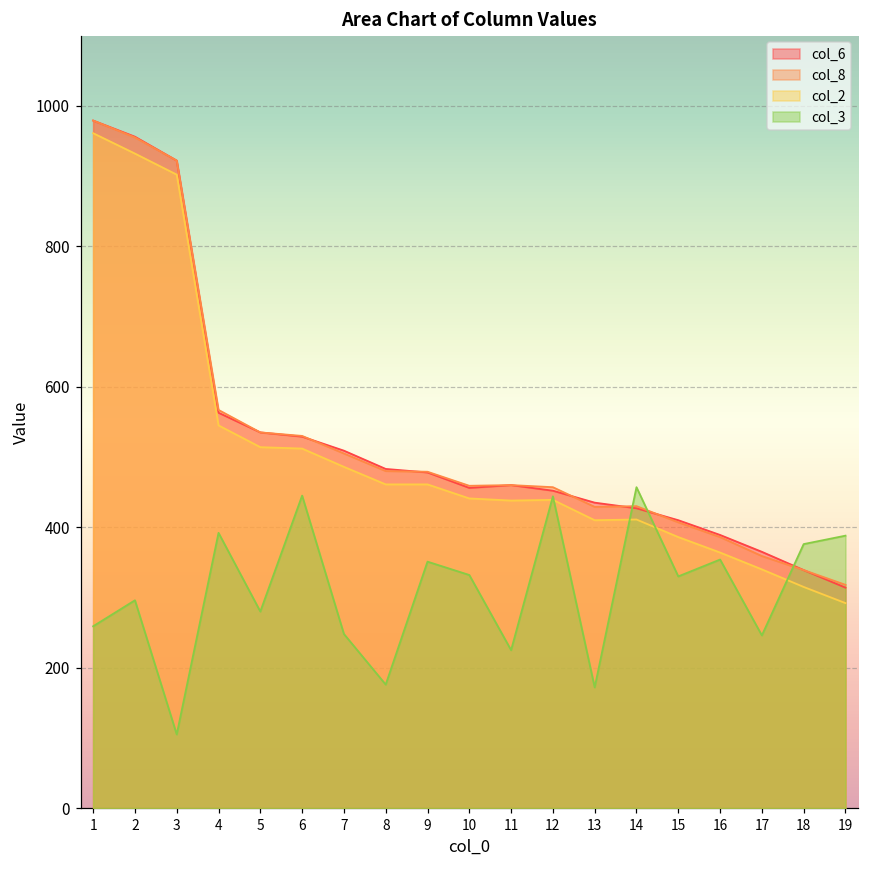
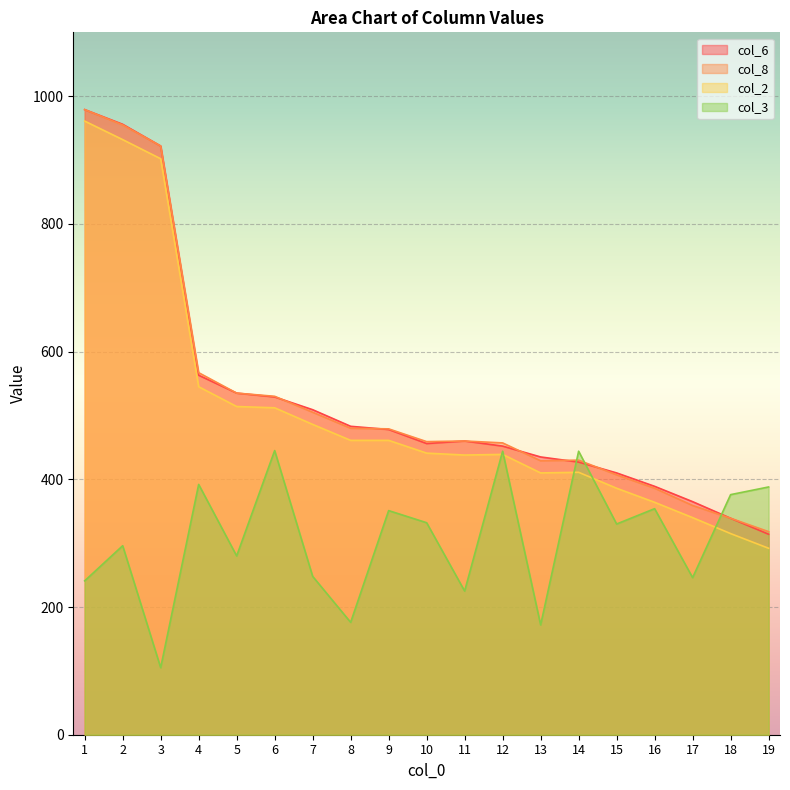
  {
    "col_3": {
-     "1": 260,
+     "1": 240,
      "2": 300,
      "3": 110,
      "4": 390,
      "5": 280,
      "6": 450,
      "7": 250,
      "8": 180,
      "9": 350,
      "10": 330,
      "11": 230,
      "12": 440,
      "13": 170,
-     "14": 460,
+     "14": 440,
      "15": 330,
      "16": 350,
      "17": 250,
      "18": 380,
      "19": 390
    }
  }
